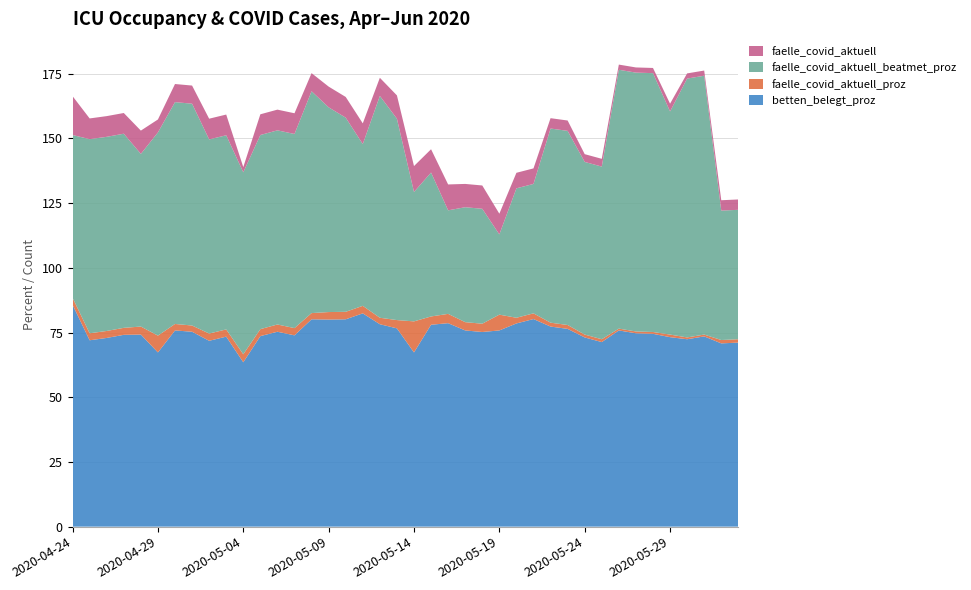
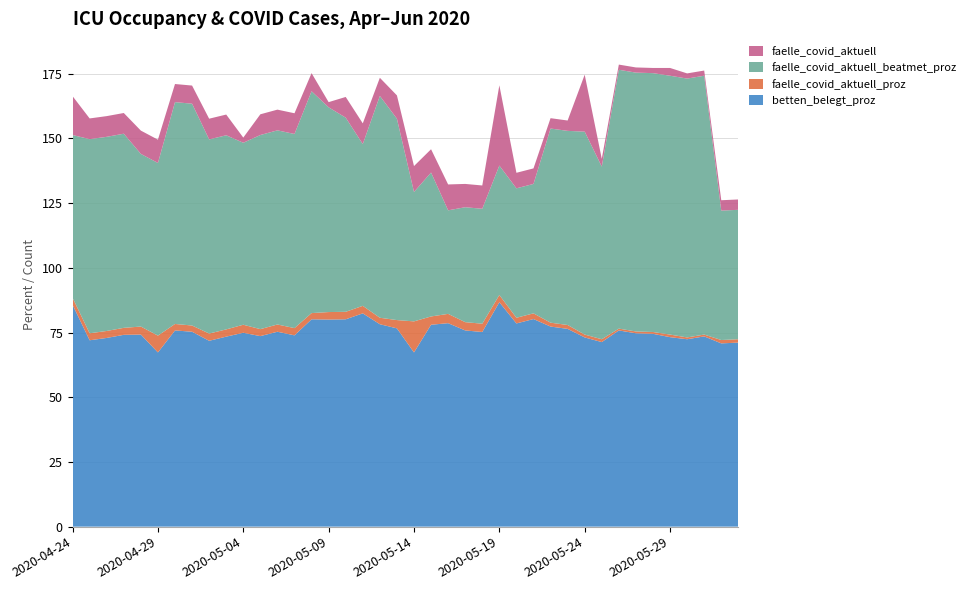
  {
    "betten_belegt_proz": {
      "2020-04-24": 86,
      "2020-04-29": 67,
-     "2020-05-04": 64,
+     "2020-05-04": 75,
      "2020-05-09": 80,
      "2020-05-14": 67,
-     "2020-05-19": 76,
+     "2020-05-19": 87,
      "2020-05-24": 73,
      "2020-05-29": 73
    },
    "faelle_covid_aktuell_proz": {
      "2020-04-24": 3,
      "2020-04-29": 7,
      "2020-05-04": 3,
      "2020-05-09": 3,
      "2020-05-14": 12,
-     "2020-05-19": 6,
+     "2020-05-19": 3,
      "2020-05-24": 1,
      "2020-05-29": 1
    },
    "faelle_covid_aktuell_beatmet_proz": {
      "2020-04-24": 63,
-     "2020-04-29": 79,
+     "2020-04-29": 67,
      "2020-05-04": 70,
      "2020-05-09": 79,
      "2020-05-14": 50,
-     "2020-05-19": 31,
-     "2020-05-24": 67,
-     "2020-05-29": 86
+     "2020-05-19": 50,
+     "2020-05-24": 78,
+     "2020-05-29": 100
    },
    "faelle_covid_aktuell": {
      "2020-04-24": 15,
-     "2020-04-29": 5,
+     "2020-04-29": 9,
      "2020-05-04": 2,
-     "2020-05-09": 8,
+     "2020-05-09": 2,
      "2020-05-14": 10,
-     "2020-05-19": 8,
-     "2020-05-24": 3,
+     "2020-05-19": 31,
+     "2020-05-24": 22,
      "2020-05-29": 3
    }
  }
